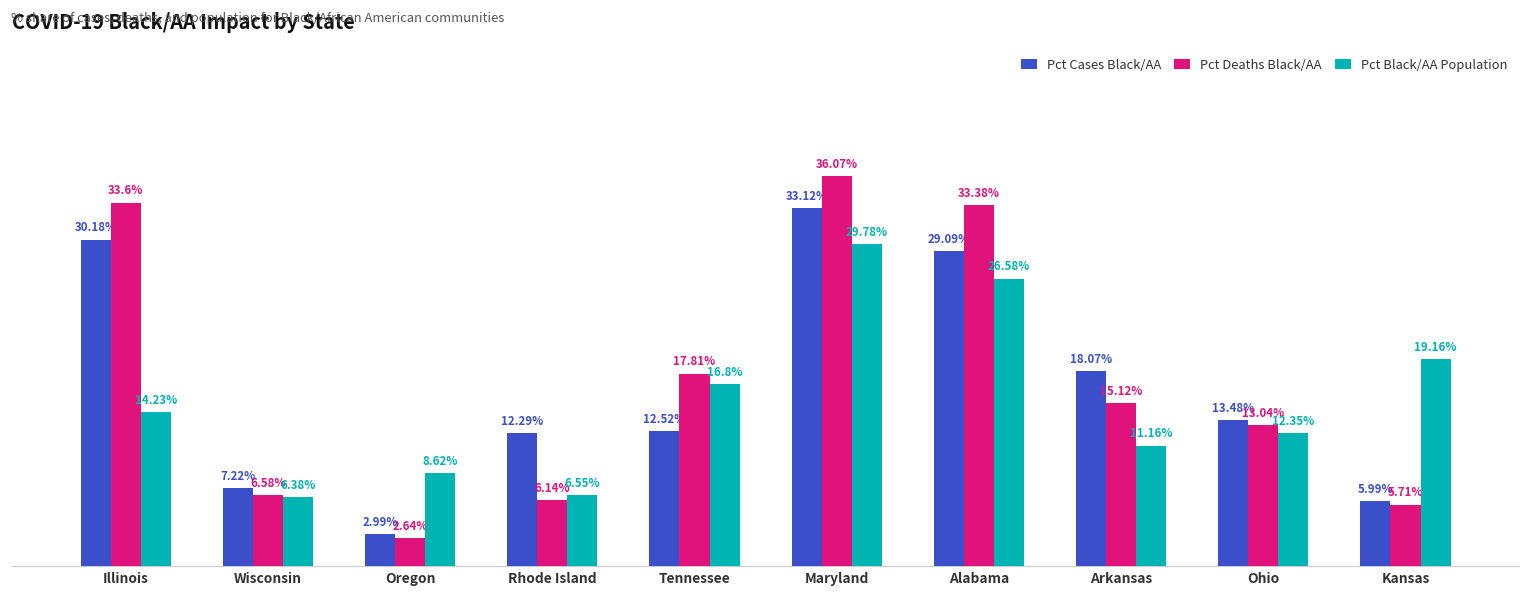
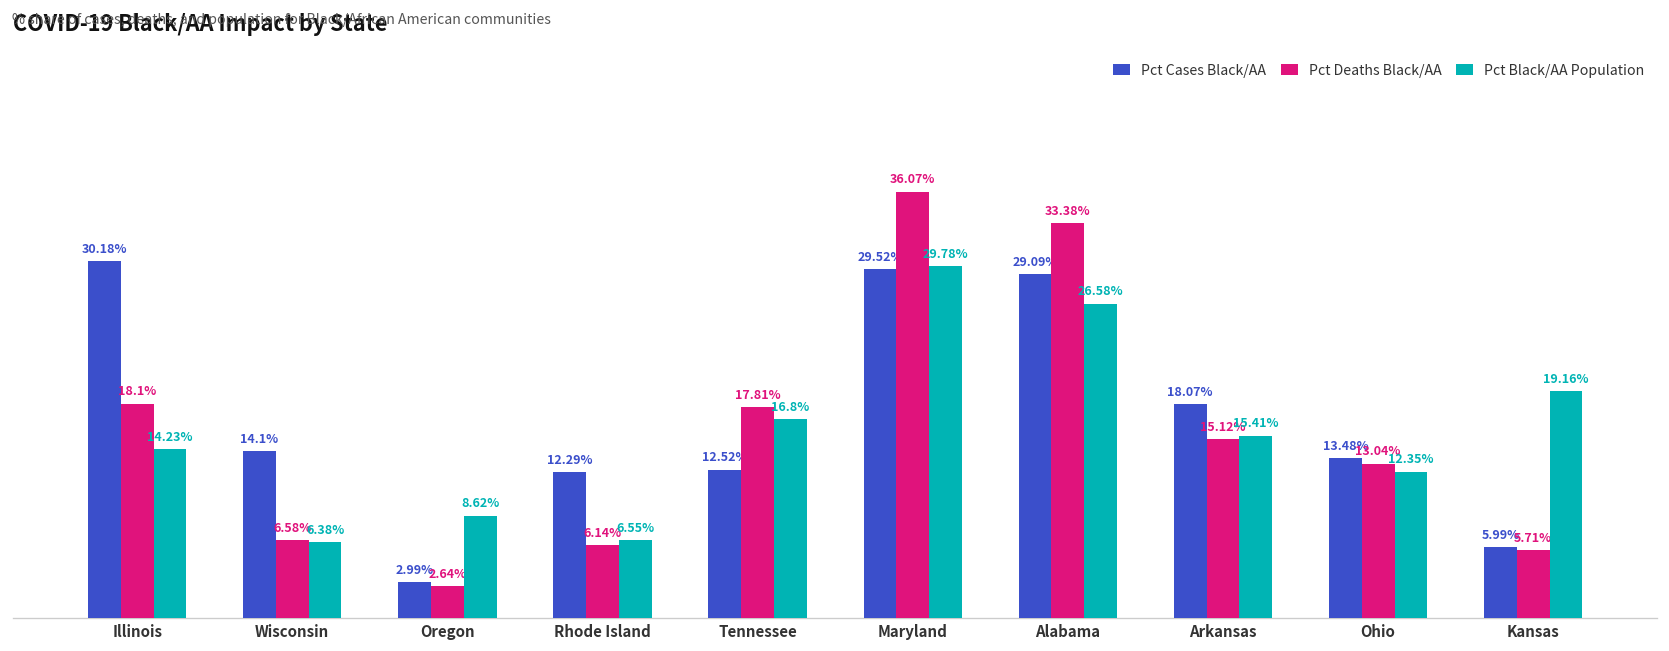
  {
    "Pct Cases Black/AA": {
      "Illinois": "30.18%",
-     "Wisconsin": "7.22%",
+     "Wisconsin": "14.1%",
      "Oregon": "2.99%",
      "Rhode Island": "12.29%",
      "Tennessee": "12.52%",
-     "Maryland": "33.12%",
+     "Maryland": "29.52%",
      "Alabama": "29.09%",
      "Arkansas": "18.07%",
      "Kansas": "5.99%"
    },
    "Pct Deaths Black/AA": {
-     "Illinois": "33.6%",
+     "Illinois": "18.1%",
      "Wisconsin": "6.58%",
      "Oregon": "2.64%",
      "Rhode Island": "6.14%",
      "Tennessee": "17.81%",
      "Maryland": "36.07%",
      "Alabama": "33.38%",
      "Kansas": "5.71%"
    },
    "Pct Black/AA Population": {
      "Illinois": "14.23%",
      "Wisconsin": "6.38%",
      "Oregon": "8.62%",
      "Rhode Island": "6.55%",
      "Tennessee": "16.8%",
      "Maryland": "29.78%",
      "Alabama": "26.58%",
-     "Arkansas": "11.16%",
+     "Arkansas": "15.41%",
      "Ohio": "12.35%",
      "Kansas": "19.16%"
    }
  }
